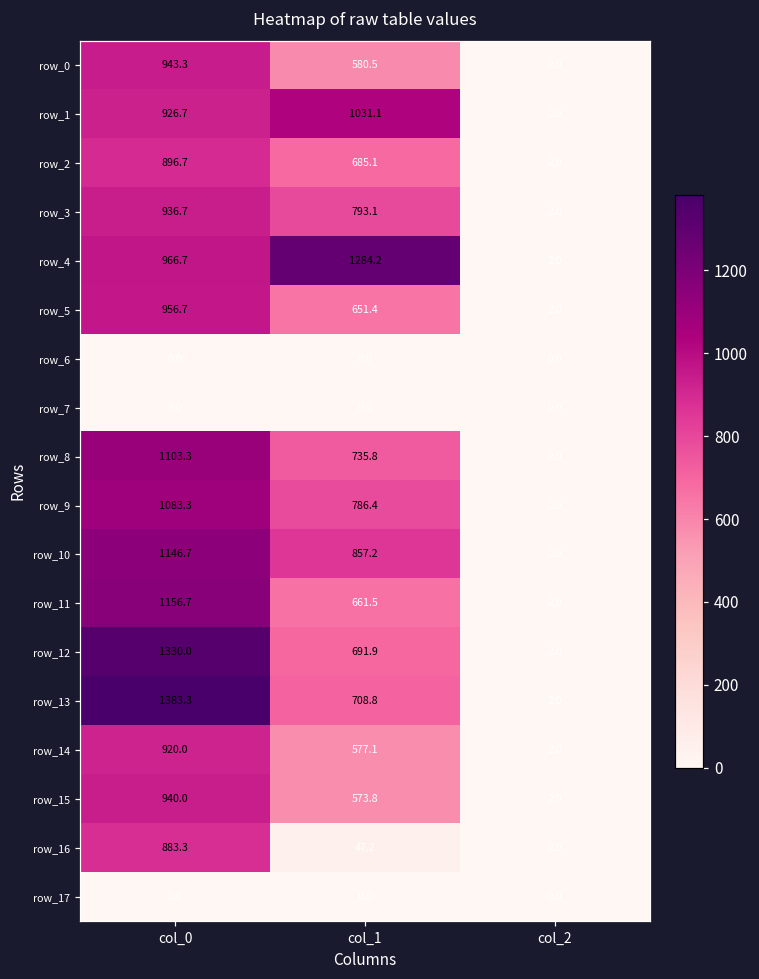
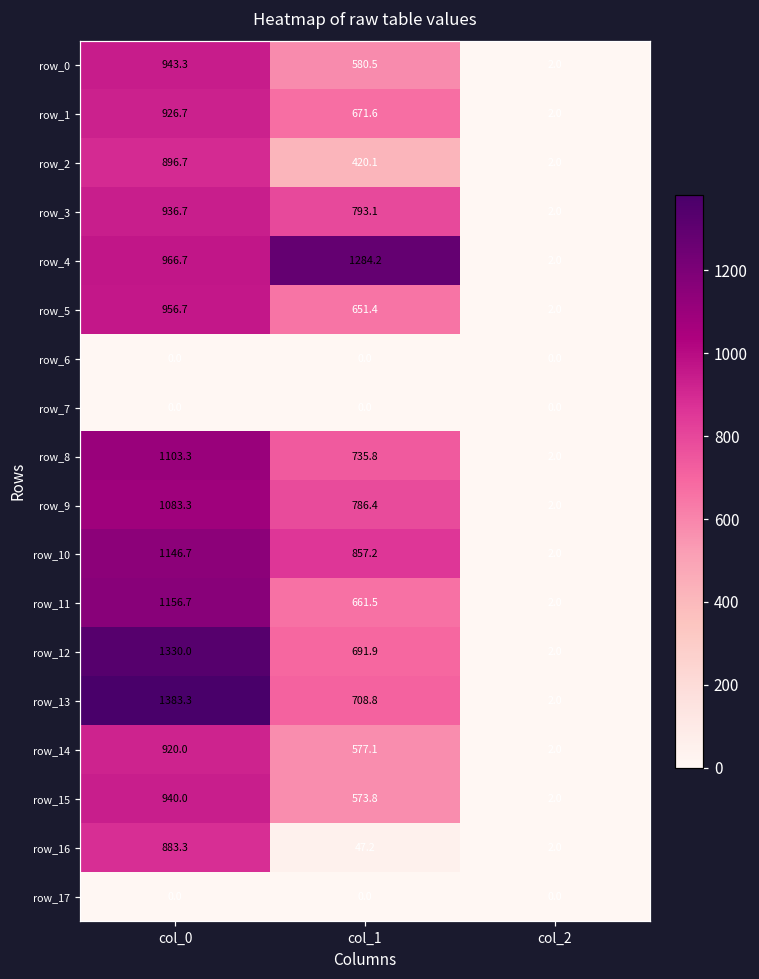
  {
    "row_0": {
      "col_0": 943.3,
      "col_1": 580.5
    },
    "row_1": {
      "col_0": 926.7,
-     "col_1": 1031.1
+     "col_1": 671.6
    },
    "row_2": {
      "col_0": 896.7,
-     "col_1": 685.1
+     "col_1": 420.1
    },
    "row_3": {
      "col_0": 936.7,
      "col_1": 793.1
    },
    "row_4": {
      "col_0": 966.7,
      "col_1": 1284.2
    },
    "row_5": {
      "col_0": 956.7,
      "col_1": 651.4
    },
    "row_8": {
      "col_0": 1103.3,
      "col_1": 735.8
    },
    "row_9": {
      "col_0": 1083.3,
      "col_1": 786.4
    },
    "row_10": {
      "col_0": 1146.7,
      "col_1": 857.2
    },
    "row_11": {
      "col_0": 1156.7,
      "col_1": 661.5
    },
    "row_12": {
      "col_0": 1330.0,
      "col_1": 691.9
    },
    "row_13": {
      "col_0": 1383.3,
      "col_1": 708.8
    },
    "row_14": {
      "col_0": 920.0,
      "col_1": 577.1
    },
    "row_15": {
      "col_0": 940.0,
      "col_1": 573.8
    },
    "row_16": {
      "col_0": 883.3
    }
  }
